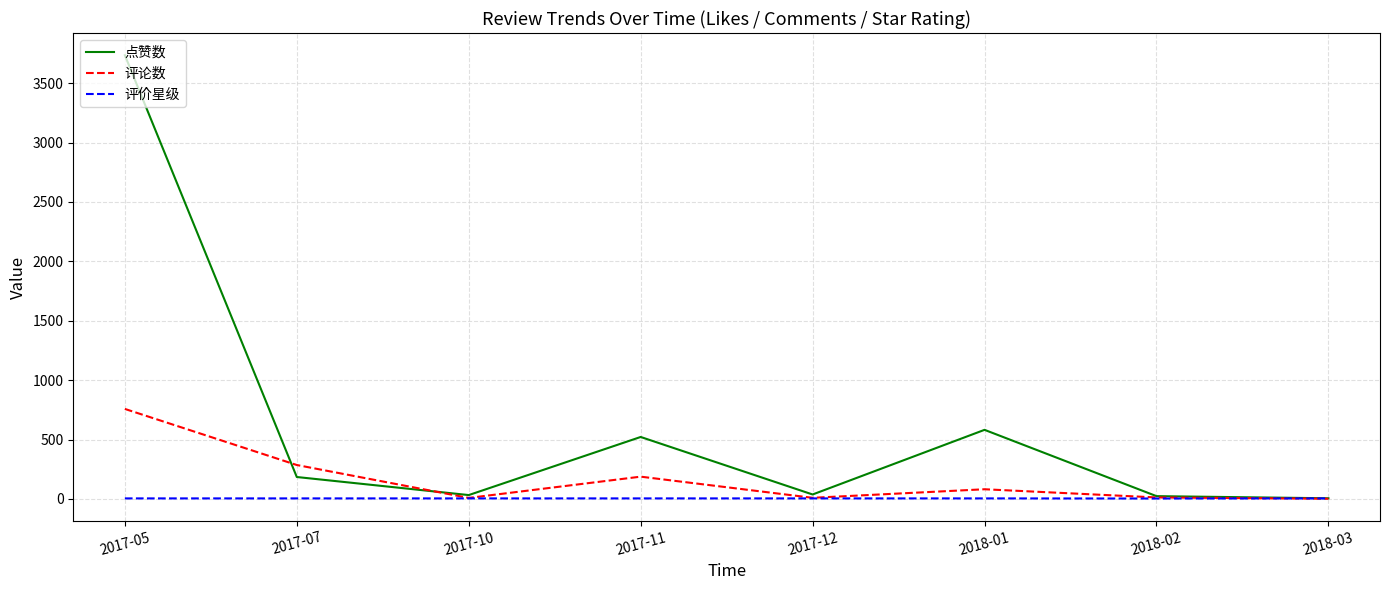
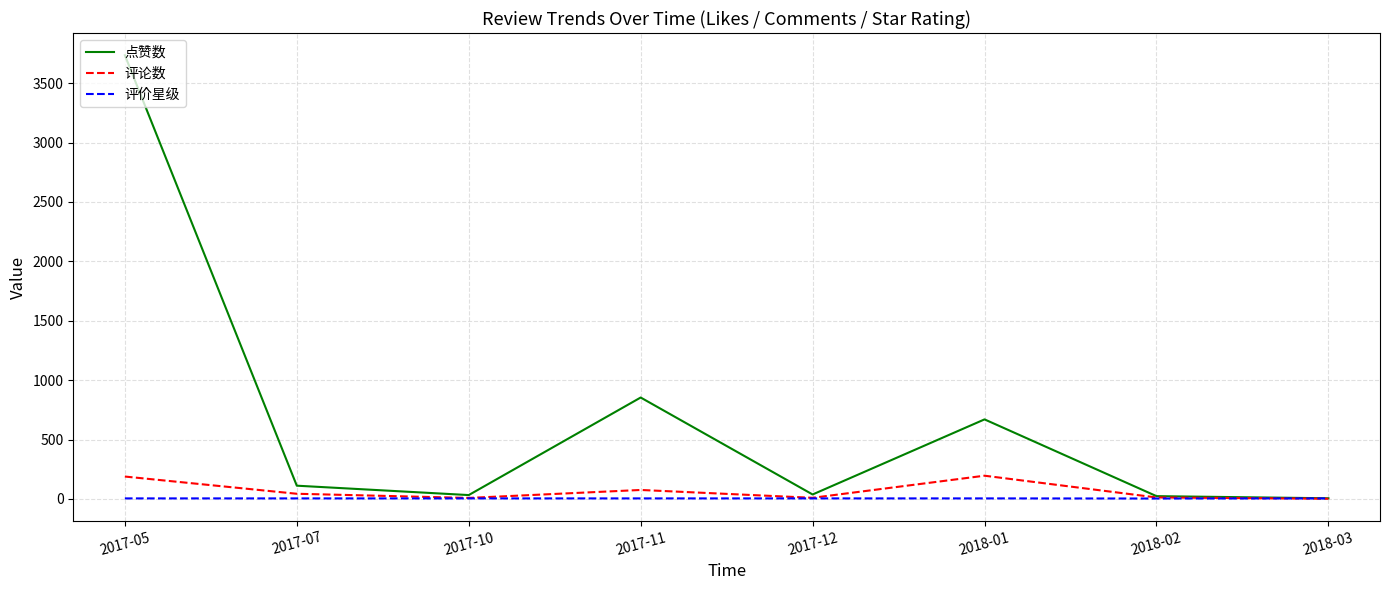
  {
    "点赞数": {
-     "2017-07": 190,
+     "2017-07": 110,
      "2017-10": 30,
-     "2017-11": 520,
+     "2017-11": 850,
      "2017-12": 40,
-     "2018-01": 580
+     "2018-01": 670
    },
    "评论数": {
-     "2017-05": 760,
-     "2017-07": 290,
-     "2017-11": 190,
-     "2018-01": 80
+     "2017-05": 190,
+     "2017-07": 40,
+     "2017-11": 80,
+     "2018-01": 200
    },
    "评价星级": {
      "2017-05": 10,
      "2017-07": 10,
      "2017-11": 10,
      "2018-01": 10
    }
  }
